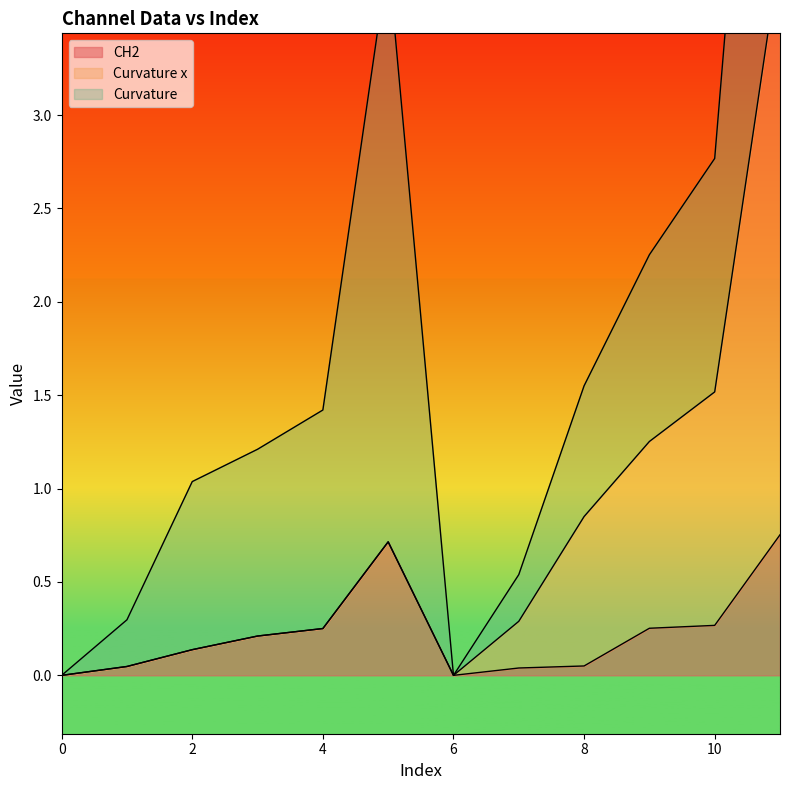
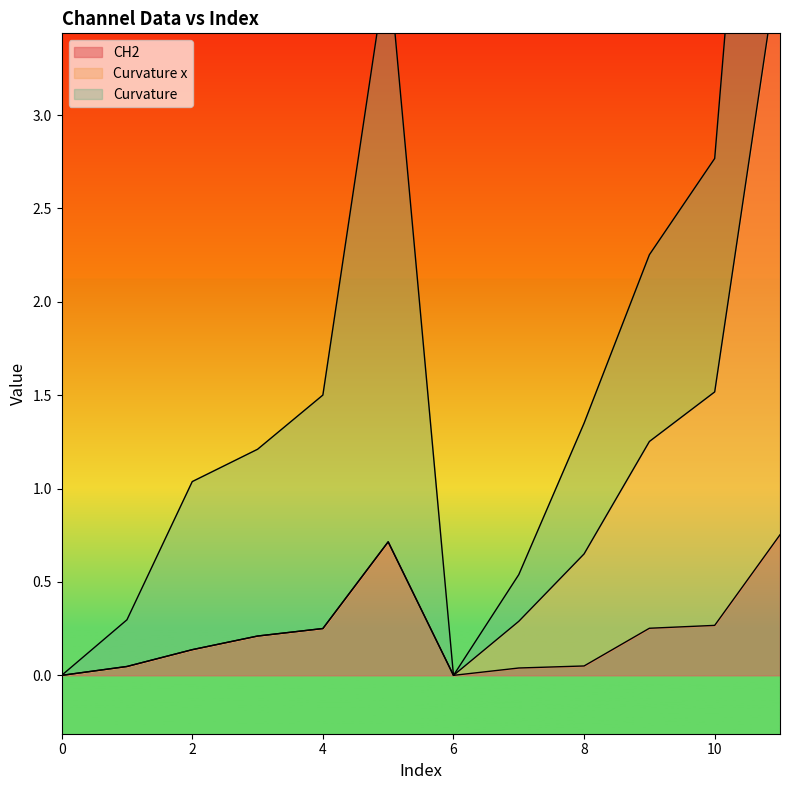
  {
    "CH2": {
      "8": 0.05,
      "10": 0.27
    },
    "Curvature x": {
-     "8": 0.8,
+     "8": 0.6,
      "10": 1.25
    },
    "Curvature": {
      "2": 0.90,
-     "4": 1.17,
+     "4": 1.25,
      "8": 0.70,
      "10": 1.25
    }
  }
